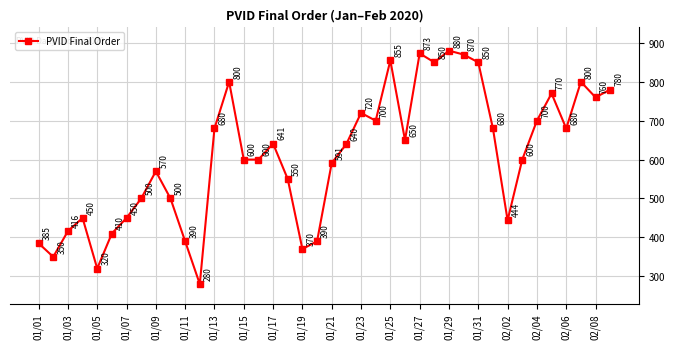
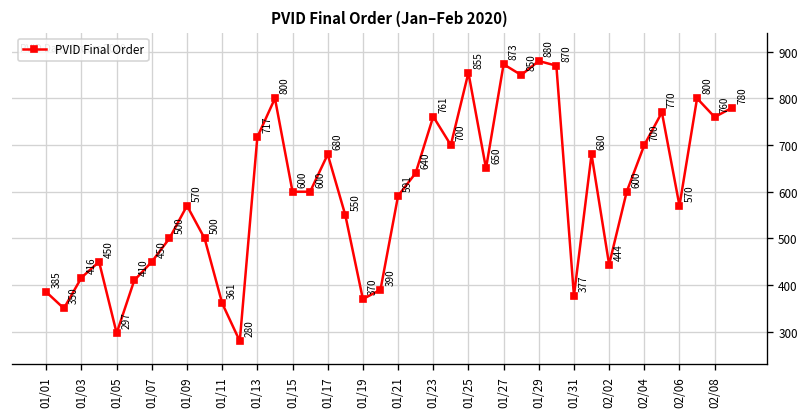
  {
    "01/01": 385,
-   "01/05": 320,
+   "01/05": 297,
    "01/09": 570,
-   "01/11": 390,
-   "01/13": 680,
-   "01/17": 641,
-   "01/23": 720,
+   "01/11": 361,
+   "01/13": 717,
+   "01/17": 680,
+   "01/23": 761,
    "01/25": 855,
    "01/27": 873,
    "01/29": 880,
-   "01/31": 850,
+   "01/31": 377,
    "02/02": 444,
    "02/04": 700,
-   "02/06": 680
+   "02/06": 570
  }
